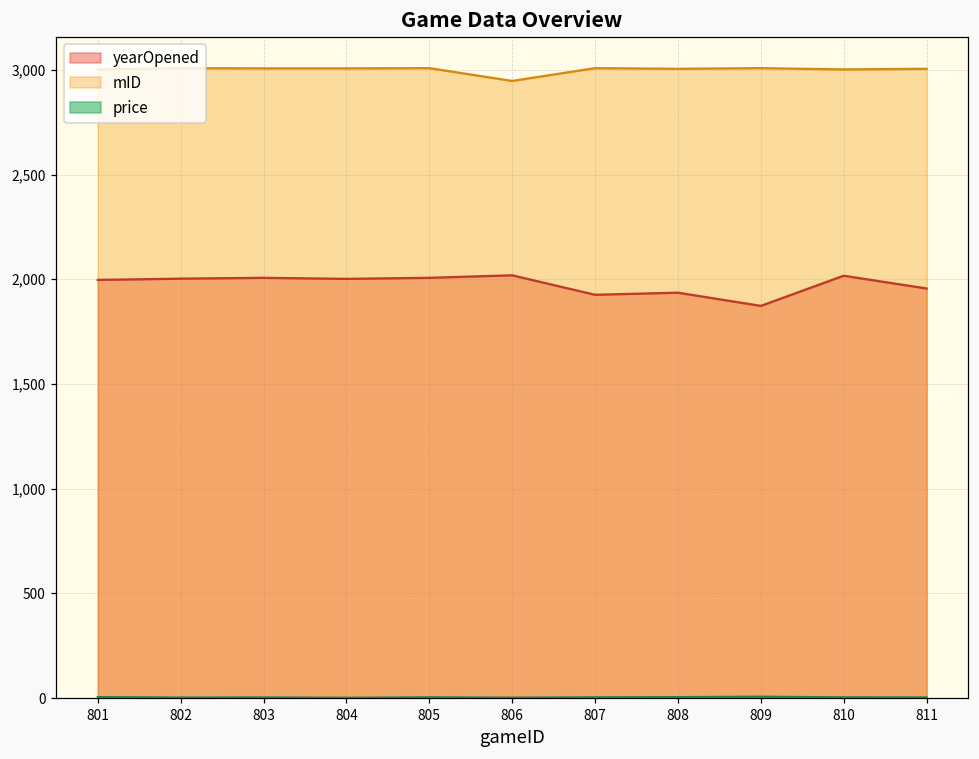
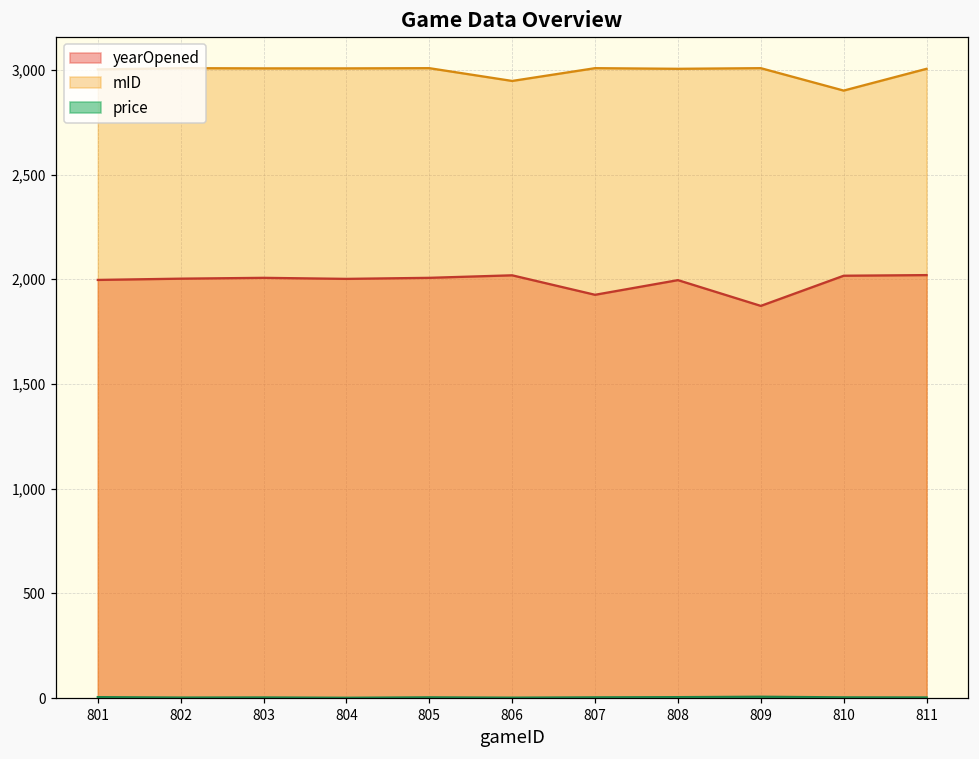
  {
    "yearOpened": {
      "801": "2,000",
      "802": "2,000",
      "803": "2,010",
      "804": "2,000",
      "805": "2,010",
      "806": "2,020",
      "807": "1,930",
-     "808": "1,940",
+     "808": "2,000",
      "809": "1,870",
      "810": "2,020",
-     "811": "1,960"
+     "811": "2,020"
    },
    "mID": {
      "803": "3,010",
      "804": "3,010",
      "805": "3,010",
      "806": "2,950",
      "807": "3,010",
      "808": "3,010",
      "809": "3,010",
-     "810": "3,000",
+     "810": "2,900",
      "811": "3,010"
    },
    "price": {
      "801": "0",
      "802": "0",
      "803": "0",
      "804": "0",
      "805": "0",
      "806": "0",
      "807": "0",
      "808": "0",
      "809": "10",
      "810": "0",
      "811": "0"
    }
  }
